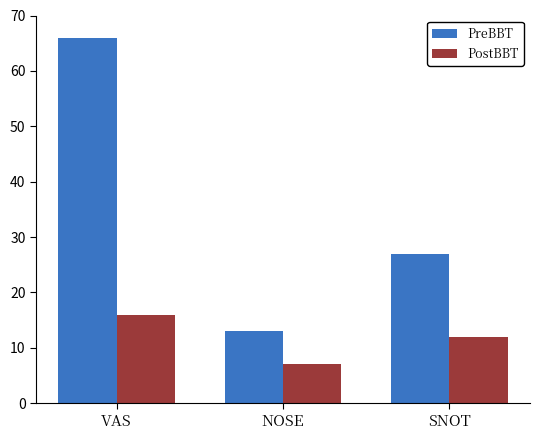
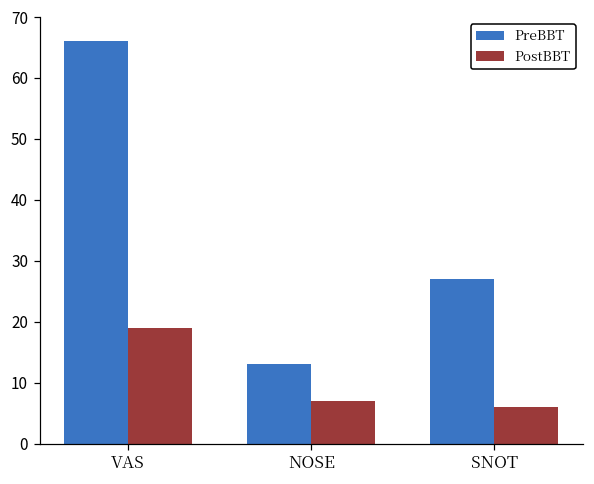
  {
    "PreBBT": {
      "VAS": 66,
      "NOSE": 13,
      "SNOT": 27
    },
    "PostBBT": {
-     "VAS": 16,
+     "VAS": 19,
      "NOSE": 7,
-     "SNOT": 12
+     "SNOT": 6
    }
  }
